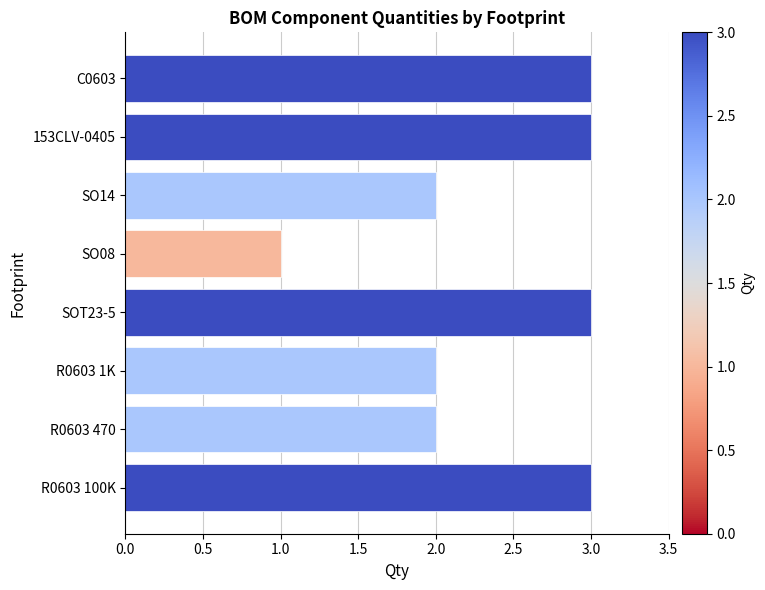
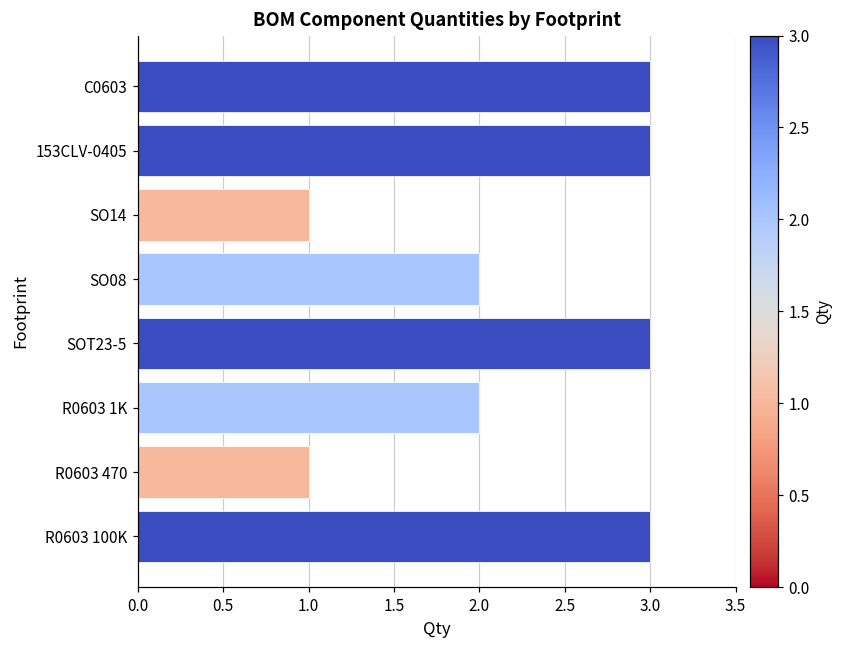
  {
    "C0603": 3,
    "153CLV-0405": 3,
-   "SO14": 2,
-   "SO08": 1,
+   "SO14": 1,
+   "SO08": 2,
    "SOT23-5": 3,
    "R0603 1K": 2,
-   "R0603 470": 2,
+   "R0603 470": 1,
    "R0603 100K": 3
  }
